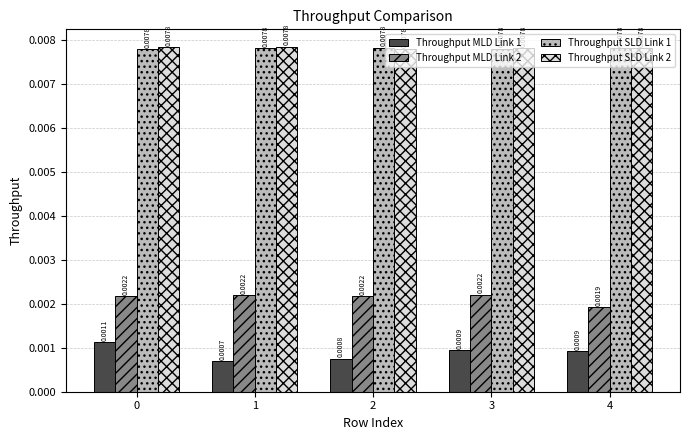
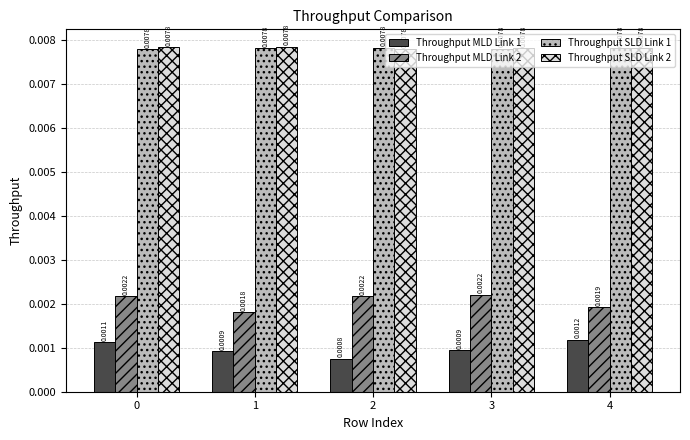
  {
    "Throughput MLD Link 1": {
      "0": 0.0011,
-     "1": 0.0007,
+     "1": 0.0009,
      "2": 0.0008,
      "3": 0.0009,
-     "4": 0.0009
+     "4": 0.0012
    },
    "Throughput MLD Link 2": {
      "0": 0.0022,
-     "1": 0.0022,
+     "1": 0.0018,
      "2": 0.0022,
      "3": 0.0022,
      "4": 0.0019
    }
  }
